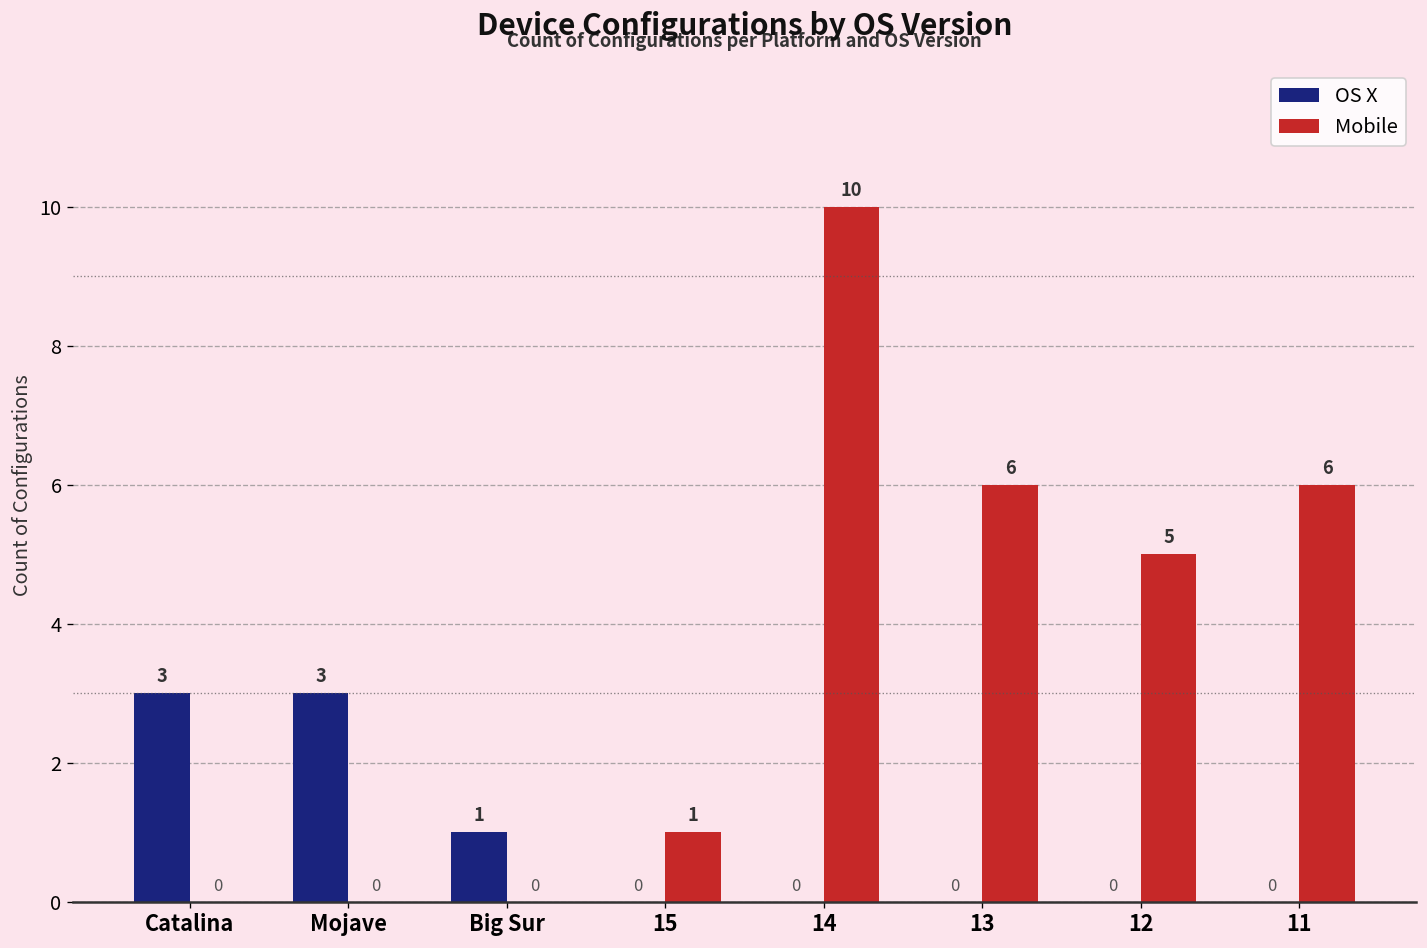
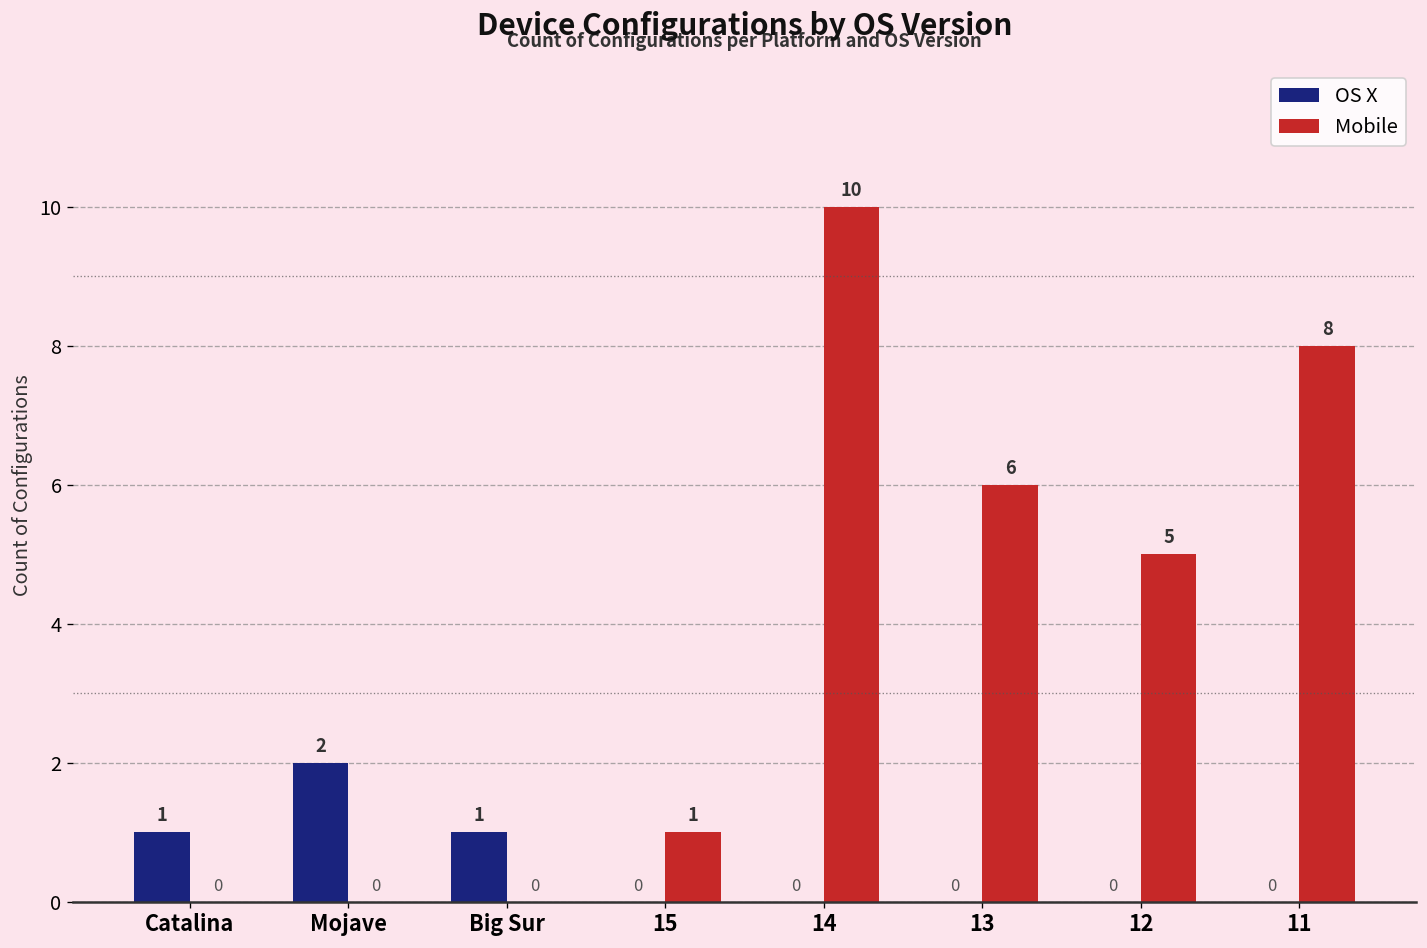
  {
    "OS X": {
-     "Catalina": 3,
-     "Mojave": 3,
+     "Catalina": 1,
+     "Mojave": 2,
      "Big Sur": 1,
      "15": 0,
      "14": 0,
      "13": 0,
      "12": 0,
      "11": 0
    },
    "Mobile": {
      "Catalina": 0,
      "Mojave": 0,
      "Big Sur": 0,
      "15": 1,
      "14": 10,
      "13": 6,
      "12": 5,
-     "11": 6
+     "11": 8
    }
  }
